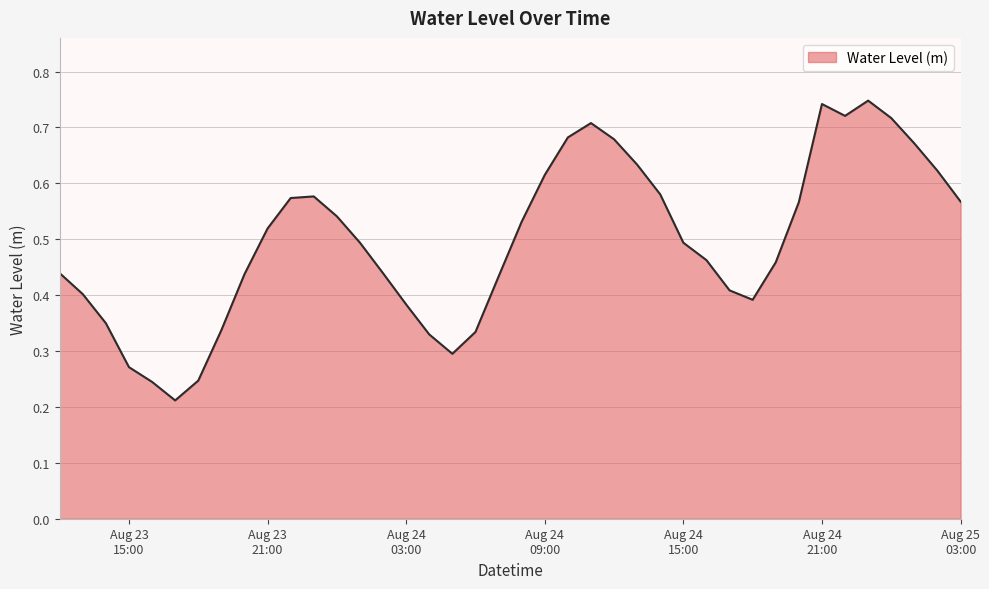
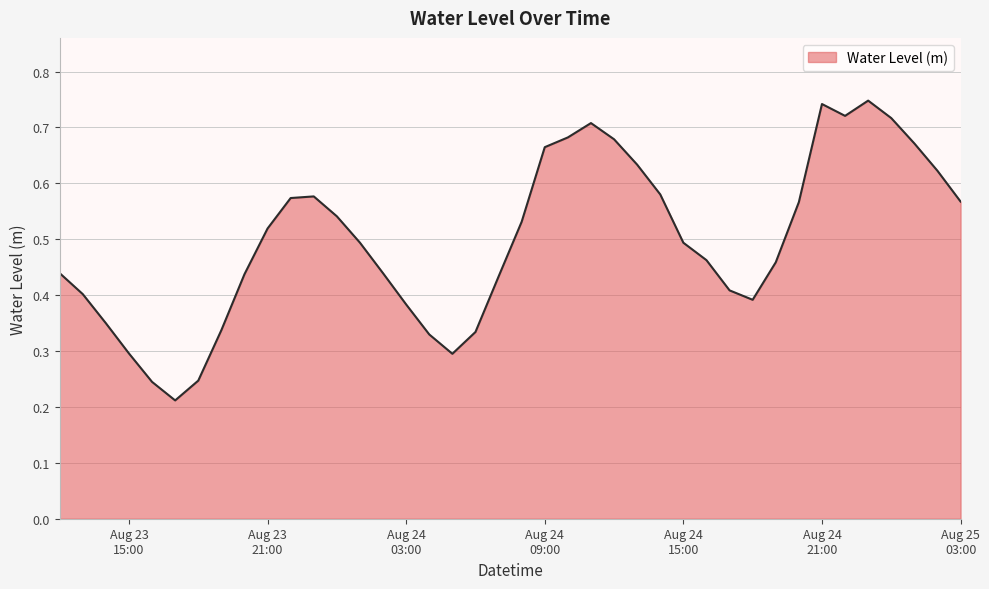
  {
-   "Aug 23 15:00": 0.27,
+   "Aug 23 15:00": 0.30,
    "Aug 23 21:00": 0.52,
    "Aug 24 03:00": 0.38,
-   "Aug 24 09:00": 0.62,
+   "Aug 24 09:00": 0.66,
    "Aug 24 15:00": 0.49,
    "Aug 24 21:00": 0.74,
    "Aug 25 03:00": 0.57
  }
